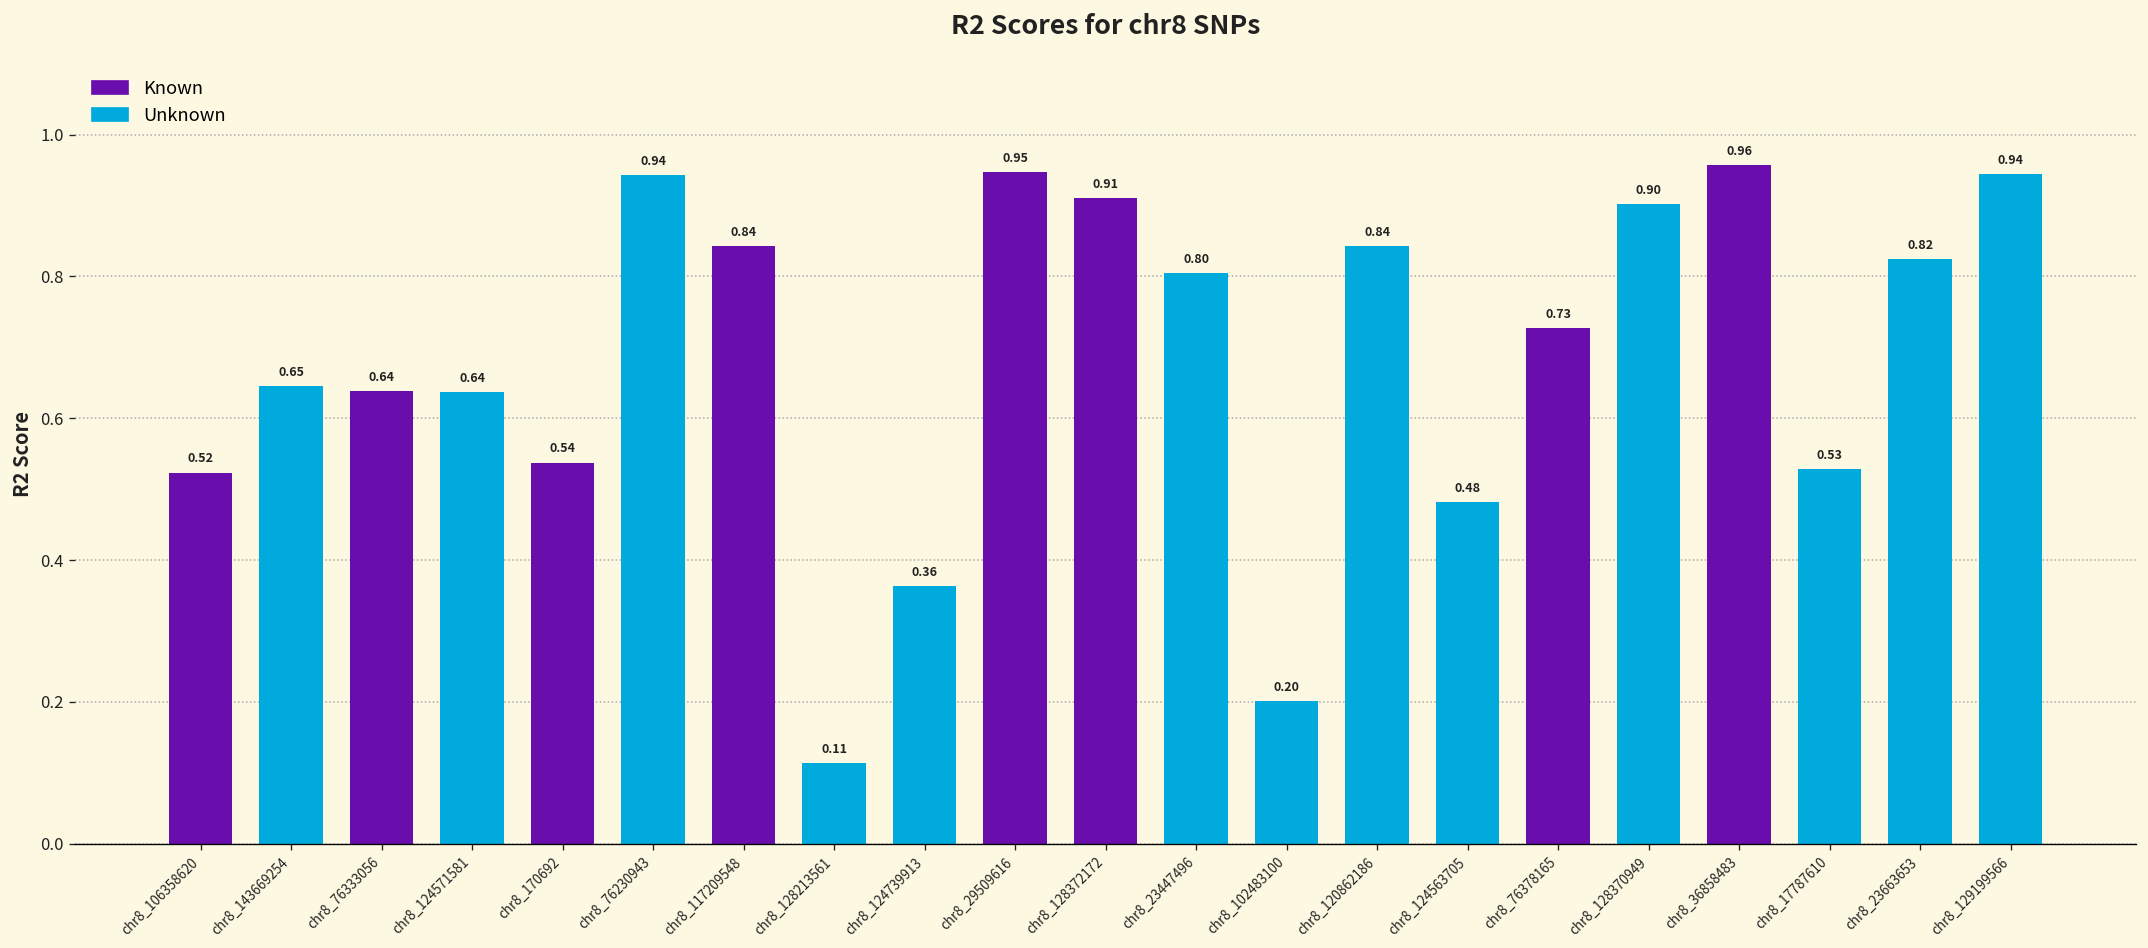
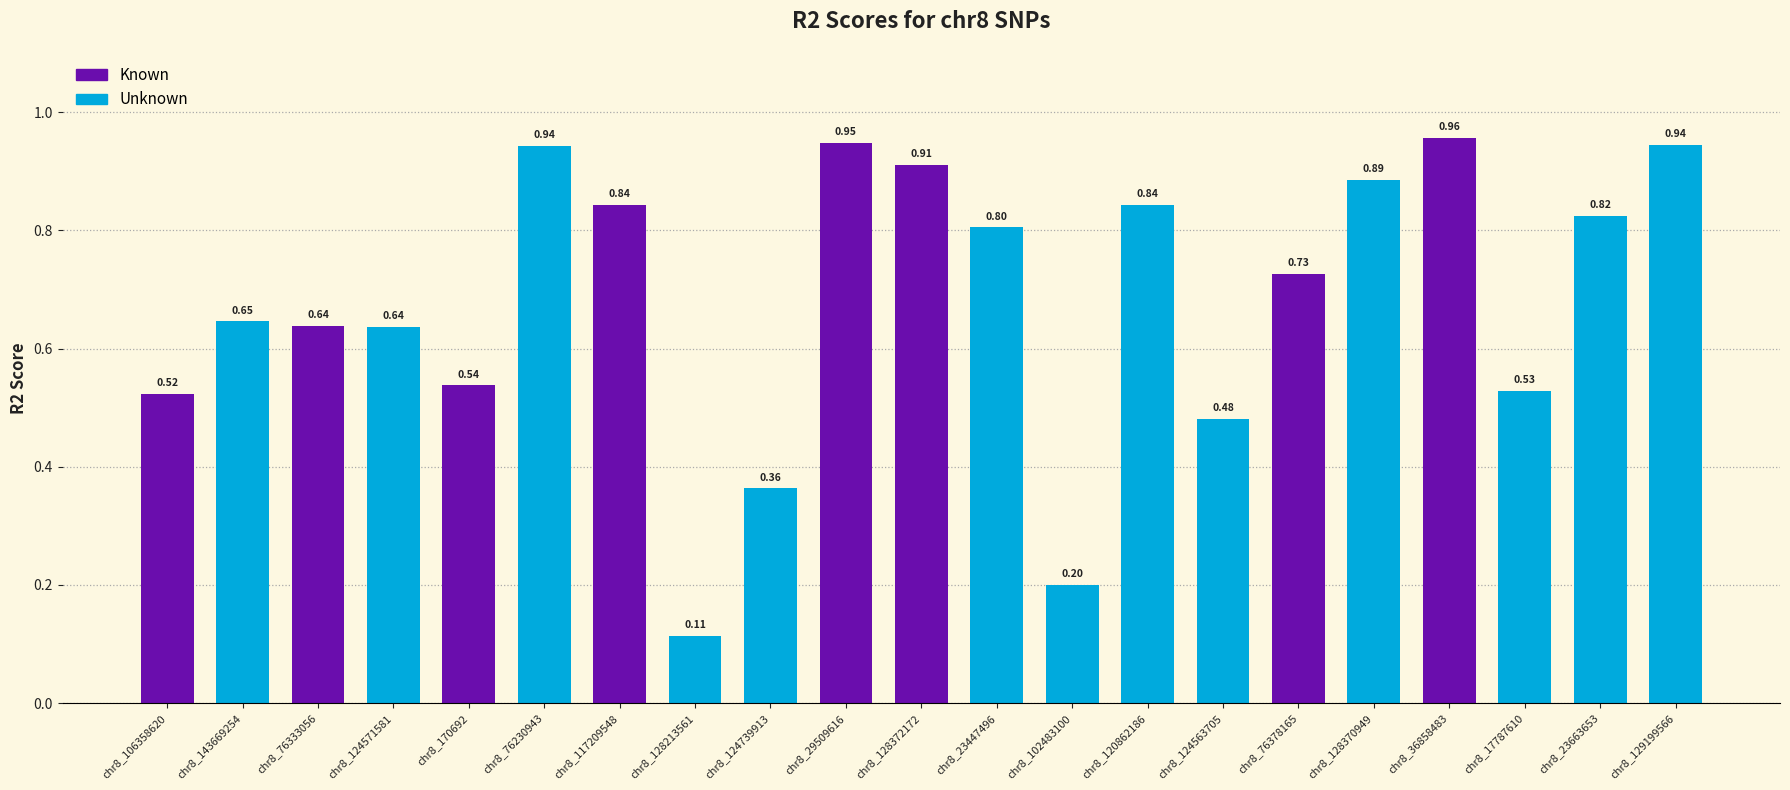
  {
    "chr8_106358620": 0.52,
    "chr8_143669254": 0.65,
    "chr8_76333056": 0.64,
    "chr8_124571581": 0.64,
    "chr8_170692": 0.54,
    "chr8_76230943": 0.94,
    "chr8_117209548": 0.84,
    "chr8_128213561": 0.11,
    "chr8_124739913": 0.36,
    "chr8_29509616": 0.95,
    "chr8_128372172": 0.91,
    "chr8_23447496": 0.80,
    "chr8_102483100": 0.20,
    "chr8_120862186": 0.84,
    "chr8_124563705": 0.48,
    "chr8_76378165": 0.73,
-   "chr8_128370949": 0.90,
+   "chr8_128370949": 0.89,
    "chr8_36858483": 0.96,
    "chr8_17787610": 0.53,
    "chr8_23663653": 0.82,
    "chr8_129199566": 0.94
  }
